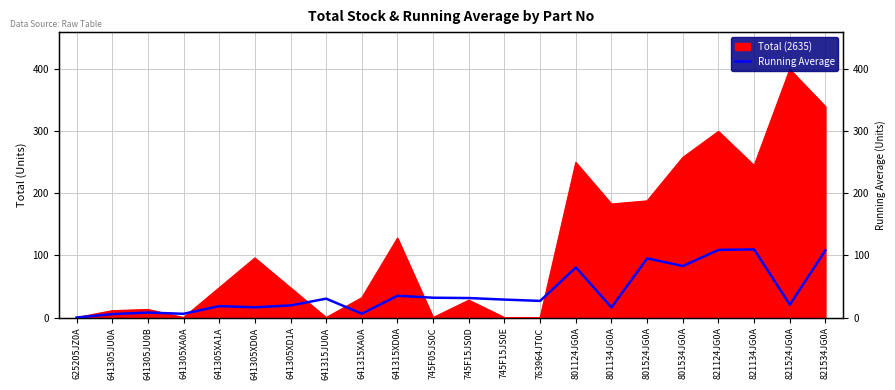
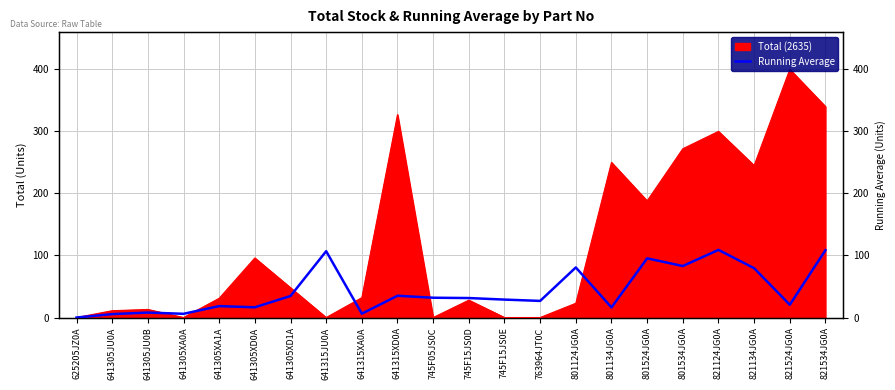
  {
    "Total (2635)": {
      "641305JU0A": 10,
      "641305JU0B": 10,
      "641305XA0A": 0,
-     "641305XA1A": 50,
+     "641305XA1A": 30,
      "641305XD0A": 100,
      "641305XD1A": 50,
      "641315JU0A": 0,
      "641315XA0A": 30,
-     "641315XD0A": 130,
+     "641315XD0A": 330,
      "745F05JS0C": 0,
      "745F15JS0E": 0,
      "763964JT0C": 0,
-     "801124JG0A": 250,
-     "801134JG0A": 180,
+     "801124JG0A": 20,
+     "801134JG0A": 250,
      "801524JG0A": 190,
-     "801534JG0A": 260,
+     "801534JG0A": 270,
      "821124JG0A": 300,
      "821134JG0A": 250,
      "821534JG0A": 340
    },
    "Running Average": {
      "641305JU0A": 10,
      "641305JU0B": 10,
      "641305XA0A": 10,
      "641305XA1A": 20,
      "641305XD0A": 20,
-     "641305XD1A": 20,
-     "641315JU0A": 30,
+     "641305XD1A": 30,
+     "641315JU0A": 110,
      "641315XA0A": 10,
      "641315XD0A": 40,
      "745F05JS0C": 30,
      "745F15JS0E": 30,
      "763964JT0C": 30,
      "801124JG0A": 80,
      "801134JG0A": 20,
      "801524JG0A": 100,
      "801534JG0A": 80,
      "821124JG0A": 110,
-     "821134JG0A": 110,
+     "821134JG0A": 80,
      "821524JG0A": 20,
      "821534JG0A": 110
    }
  }
